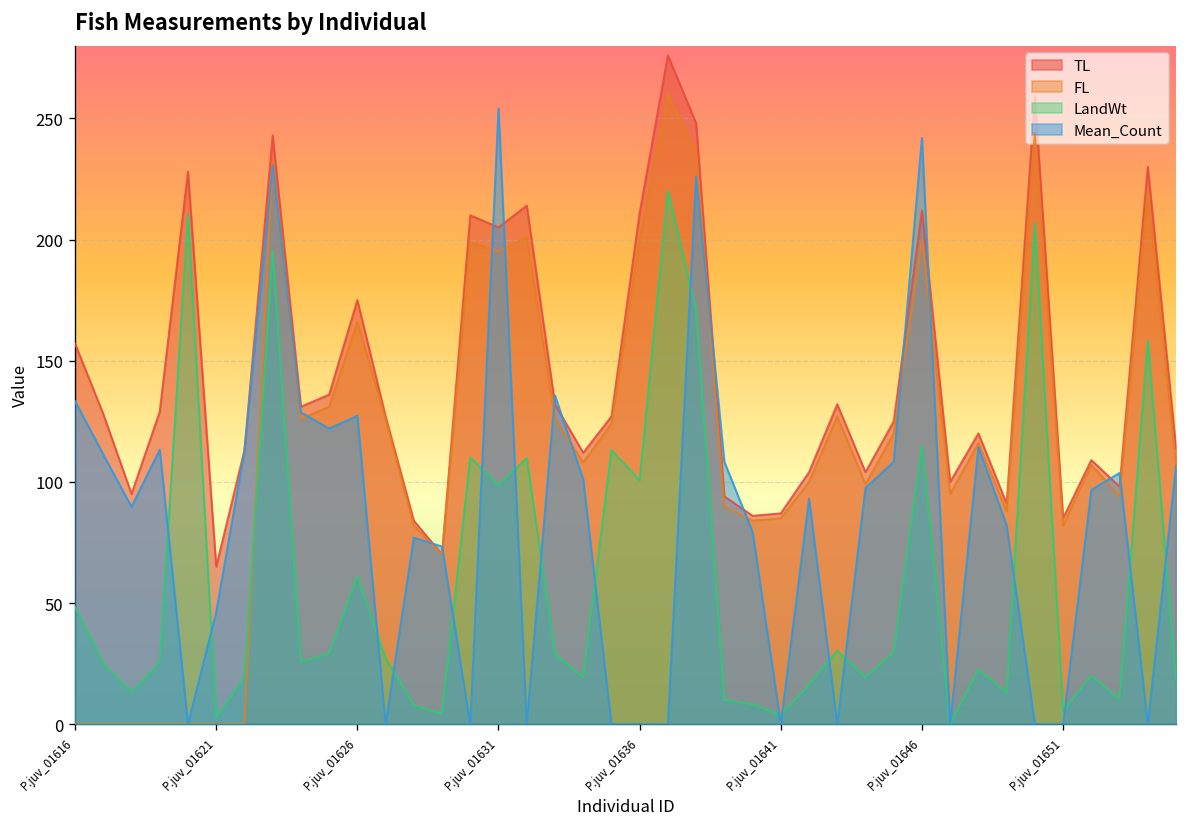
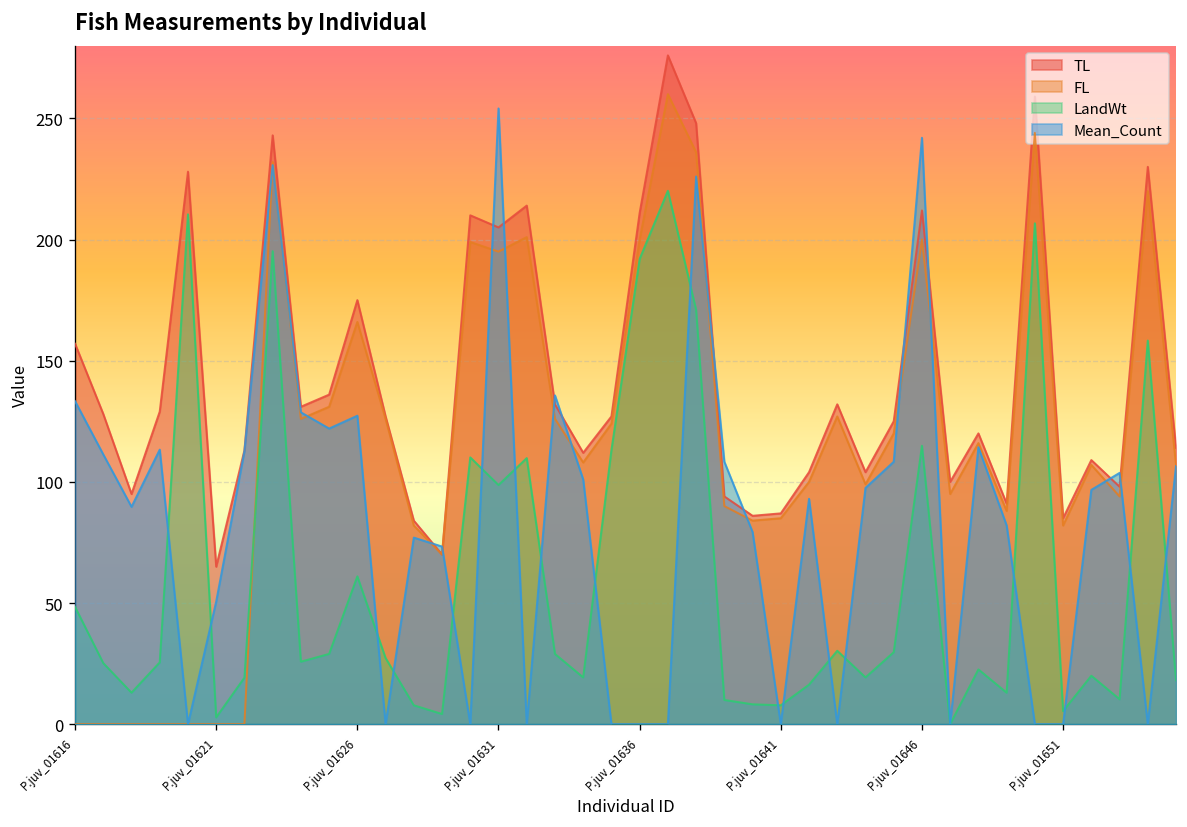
  {
    "LandWt": {
      "P.juv_01616": 48,
      "P.juv_01621": 3,
      "P.juv_01626": 61,
      "P.juv_01631": 99,
-     "P.juv_01636": 101,
-     "P.juv_01641": 4,
+     "P.juv_01636": 192,
+     "P.juv_01641": 8,
      "P.juv_01646": 115,
      "P.juv_01651": 5
    },
    "Mean_Count": {
      "P.juv_01616": 133,
-     "P.juv_01621": 46,
+     "P.juv_01621": 51,
      "P.juv_01626": 127,
      "P.juv_01631": 254,
      "P.juv_01636": 0,
      "P.juv_01641": 0,
      "P.juv_01646": 242,
      "P.juv_01651": 0
    }
  }
